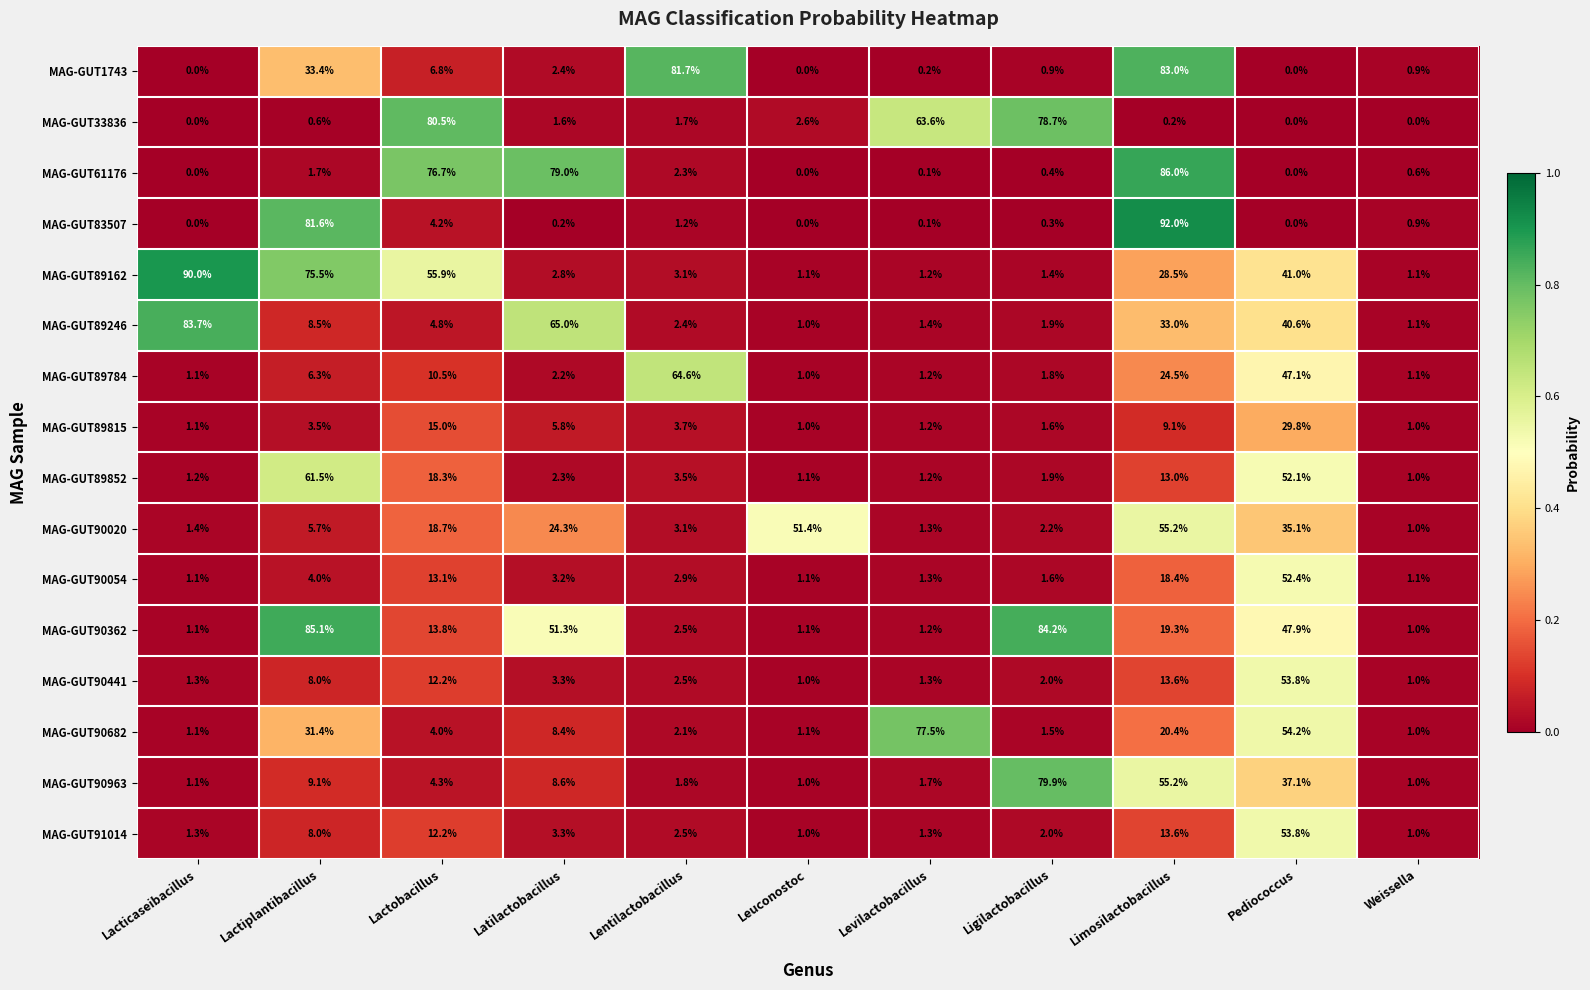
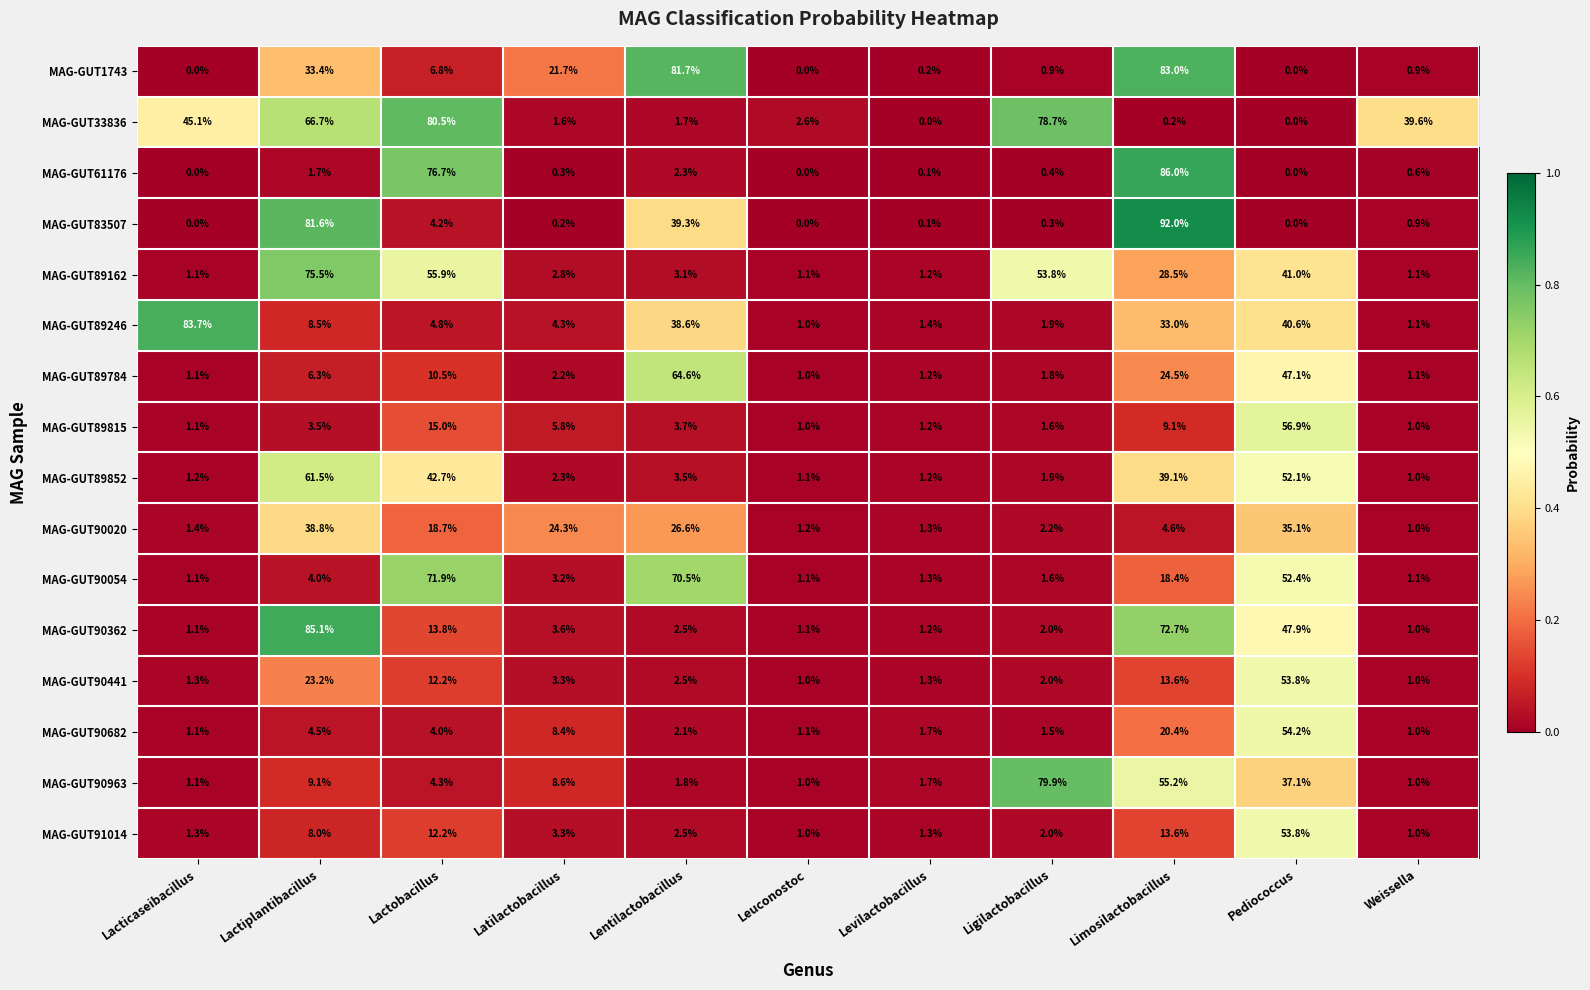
  {
    "MAG-GUT1743": {
      "Lacticaseibacillus": "0.0%",
      "Lactiplantibacillus": "33.4%",
      "Lactobacillus": "6.8%",
-     "Latilactobacillus": "2.4%",
+     "Latilactobacillus": "21.7%",
      "Lentilactobacillus": "81.7%",
      "Leuconostoc": "0.0%",
      "Levilactobacillus": "0.2%",
      "Ligilactobacillus": "0.9%",
      "Limosilactobacillus": "83.0%",
      "Pediococcus": "0.0%",
      "Weissella": "0.9%"
    },
    "MAG-GUT33836": {
-     "Lacticaseibacillus": "0.0%",
-     "Lactiplantibacillus": "0.6%",
+     "Lacticaseibacillus": "45.1%",
+     "Lactiplantibacillus": "66.7%",
      "Lactobacillus": "80.5%",
      "Latilactobacillus": "1.6%",
      "Lentilactobacillus": "1.7%",
      "Leuconostoc": "2.6%",
-     "Levilactobacillus": "63.6%",
+     "Levilactobacillus": "0.0%",
      "Ligilactobacillus": "78.7%",
      "Limosilactobacillus": "0.2%",
      "Pediococcus": "0.0%",
-     "Weissella": "0.0%"
+     "Weissella": "39.6%"
    },
    "MAG-GUT61176": {
      "Lacticaseibacillus": "0.0%",
      "Lactiplantibacillus": "1.7%",
      "Lactobacillus": "76.7%",
-     "Latilactobacillus": "79.0%",
+     "Latilactobacillus": "0.3%",
      "Lentilactobacillus": "2.3%",
      "Leuconostoc": "0.0%",
      "Levilactobacillus": "0.1%",
      "Ligilactobacillus": "0.4%",
      "Limosilactobacillus": "86.0%",
      "Pediococcus": "0.0%",
      "Weissella": "0.6%"
    },
    "MAG-GUT83507": {
      "Lacticaseibacillus": "0.0%",
      "Lactiplantibacillus": "81.6%",
      "Lactobacillus": "4.2%",
      "Latilactobacillus": "0.2%",
-     "Lentilactobacillus": "1.2%",
+     "Lentilactobacillus": "39.3%",
      "Leuconostoc": "0.0%",
      "Levilactobacillus": "0.1%",
      "Ligilactobacillus": "0.3%",
      "Limosilactobacillus": "92.0%",
      "Pediococcus": "0.0%",
      "Weissella": "0.9%"
    },
    "MAG-GUT89162": {
-     "Lacticaseibacillus": "90.0%",
+     "Lacticaseibacillus": "1.1%",
      "Lactiplantibacillus": "75.5%",
      "Lactobacillus": "55.9%",
      "Latilactobacillus": "2.8%",
      "Lentilactobacillus": "3.1%",
      "Leuconostoc": "1.1%",
      "Levilactobacillus": "1.2%",
-     "Ligilactobacillus": "1.4%",
+     "Ligilactobacillus": "53.8%",
      "Limosilactobacillus": "28.5%",
      "Pediococcus": "41.0%",
      "Weissella": "1.1%"
    },
    "MAG-GUT89246": {
      "Lacticaseibacillus": "83.7%",
      "Lactiplantibacillus": "8.5%",
      "Lactobacillus": "4.8%",
-     "Latilactobacillus": "65.0%",
-     "Lentilactobacillus": "2.4%",
+     "Latilactobacillus": "4.3%",
+     "Lentilactobacillus": "38.6%",
      "Leuconostoc": "1.0%",
      "Levilactobacillus": "1.4%",
      "Ligilactobacillus": "1.9%",
      "Limosilactobacillus": "33.0%",
      "Pediococcus": "40.6%",
      "Weissella": "1.1%"
    },
    "MAG-GUT89784": {
      "Lacticaseibacillus": "1.1%",
      "Lactiplantibacillus": "6.3%",
      "Lactobacillus": "10.5%",
      "Latilactobacillus": "2.2%",
      "Lentilactobacillus": "64.6%",
      "Leuconostoc": "1.0%",
      "Levilactobacillus": "1.2%",
      "Ligilactobacillus": "1.8%",
      "Limosilactobacillus": "24.5%",
      "Pediococcus": "47.1%",
      "Weissella": "1.1%"
    },
    "MAG-GUT89815": {
      "Lacticaseibacillus": "1.1%",
      "Lactiplantibacillus": "3.5%",
      "Lactobacillus": "15.0%",
      "Latilactobacillus": "5.8%",
      "Lentilactobacillus": "3.7%",
      "Leuconostoc": "1.0%",
      "Levilactobacillus": "1.2%",
      "Ligilactobacillus": "1.6%",
      "Limosilactobacillus": "9.1%",
-     "Pediococcus": "29.8%",
+     "Pediococcus": "56.9%",
      "Weissella": "1.0%"
    },
    "MAG-GUT89852": {
      "Lacticaseibacillus": "1.2%",
      "Lactiplantibacillus": "61.5%",
-     "Lactobacillus": "18.3%",
+     "Lactobacillus": "42.7%",
      "Latilactobacillus": "2.3%",
      "Lentilactobacillus": "3.5%",
      "Leuconostoc": "1.1%",
      "Levilactobacillus": "1.2%",
      "Ligilactobacillus": "1.9%",
-     "Limosilactobacillus": "13.0%",
+     "Limosilactobacillus": "39.1%",
      "Pediococcus": "52.1%",
      "Weissella": "1.0%"
    },
    "MAG-GUT90020": {
      "Lacticaseibacillus": "1.4%",
-     "Lactiplantibacillus": "5.7%",
+     "Lactiplantibacillus": "38.8%",
      "Lactobacillus": "18.7%",
      "Latilactobacillus": "24.3%",
-     "Lentilactobacillus": "3.1%",
-     "Leuconostoc": "51.4%",
+     "Lentilactobacillus": "26.6%",
+     "Leuconostoc": "1.2%",
      "Levilactobacillus": "1.3%",
      "Ligilactobacillus": "2.2%",
-     "Limosilactobacillus": "55.2%",
+     "Limosilactobacillus": "4.6%",
      "Pediococcus": "35.1%",
      "Weissella": "1.0%"
    },
    "MAG-GUT90054": {
      "Lacticaseibacillus": "1.1%",
      "Lactiplantibacillus": "4.0%",
-     "Lactobacillus": "13.1%",
+     "Lactobacillus": "71.9%",
      "Latilactobacillus": "3.2%",
-     "Lentilactobacillus": "2.9%",
+     "Lentilactobacillus": "70.5%",
      "Leuconostoc": "1.1%",
      "Levilactobacillus": "1.3%",
      "Ligilactobacillus": "1.6%",
      "Limosilactobacillus": "18.4%",
      "Pediococcus": "52.4%",
      "Weissella": "1.1%"
    },
    "MAG-GUT90362": {
      "Lacticaseibacillus": "1.1%",
      "Lactiplantibacillus": "85.1%",
      "Lactobacillus": "13.8%",
-     "Latilactobacillus": "51.3%",
+     "Latilactobacillus": "3.6%",
      "Lentilactobacillus": "2.5%",
      "Leuconostoc": "1.1%",
      "Levilactobacillus": "1.2%",
-     "Ligilactobacillus": "84.2%",
-     "Limosilactobacillus": "19.3%",
+     "Ligilactobacillus": "2.0%",
+     "Limosilactobacillus": "72.7%",
      "Pediococcus": "47.9%",
      "Weissella": "1.0%"
    },
    "MAG-GUT90441": {
      "Lacticaseibacillus": "1.3%",
-     "Lactiplantibacillus": "8.0%",
+     "Lactiplantibacillus": "23.2%",
      "Lactobacillus": "12.2%",
      "Latilactobacillus": "3.3%",
      "Lentilactobacillus": "2.5%",
      "Leuconostoc": "1.0%",
      "Levilactobacillus": "1.3%",
      "Ligilactobacillus": "2.0%",
      "Limosilactobacillus": "13.6%",
      "Pediococcus": "53.8%",
      "Weissella": "1.0%"
    },
    "MAG-GUT90682": {
      "Lacticaseibacillus": "1.1%",
-     "Lactiplantibacillus": "31.4%",
+     "Lactiplantibacillus": "4.5%",
      "Lactobacillus": "4.0%",
      "Latilactobacillus": "8.4%",
      "Lentilactobacillus": "2.1%",
      "Leuconostoc": "1.1%",
-     "Levilactobacillus": "77.5%",
+     "Levilactobacillus": "1.7%",
      "Ligilactobacillus": "1.5%",
      "Limosilactobacillus": "20.4%",
      "Pediococcus": "54.2%",
      "Weissella": "1.0%"
    },
    "MAG-GUT90963": {
      "Lacticaseibacillus": "1.1%",
      "Lactiplantibacillus": "9.1%",
      "Lactobacillus": "4.3%",
      "Latilactobacillus": "8.6%",
      "Lentilactobacillus": "1.8%",
      "Leuconostoc": "1.0%",
      "Levilactobacillus": "1.7%",
      "Ligilactobacillus": "79.9%",
      "Limosilactobacillus": "55.2%",
      "Pediococcus": "37.1%",
      "Weissella": "1.0%"
    },
    "MAG-GUT91014": {
      "Lacticaseibacillus": "1.3%",
      "Lactiplantibacillus": "8.0%",
      "Lactobacillus": "12.2%",
      "Latilactobacillus": "3.3%",
      "Lentilactobacillus": "2.5%",
      "Leuconostoc": "1.0%",
      "Levilactobacillus": "1.3%",
      "Ligilactobacillus": "2.0%",
      "Limosilactobacillus": "13.6%",
      "Pediococcus": "53.8%",
      "Weissella": "1.0%"
    }
  }
